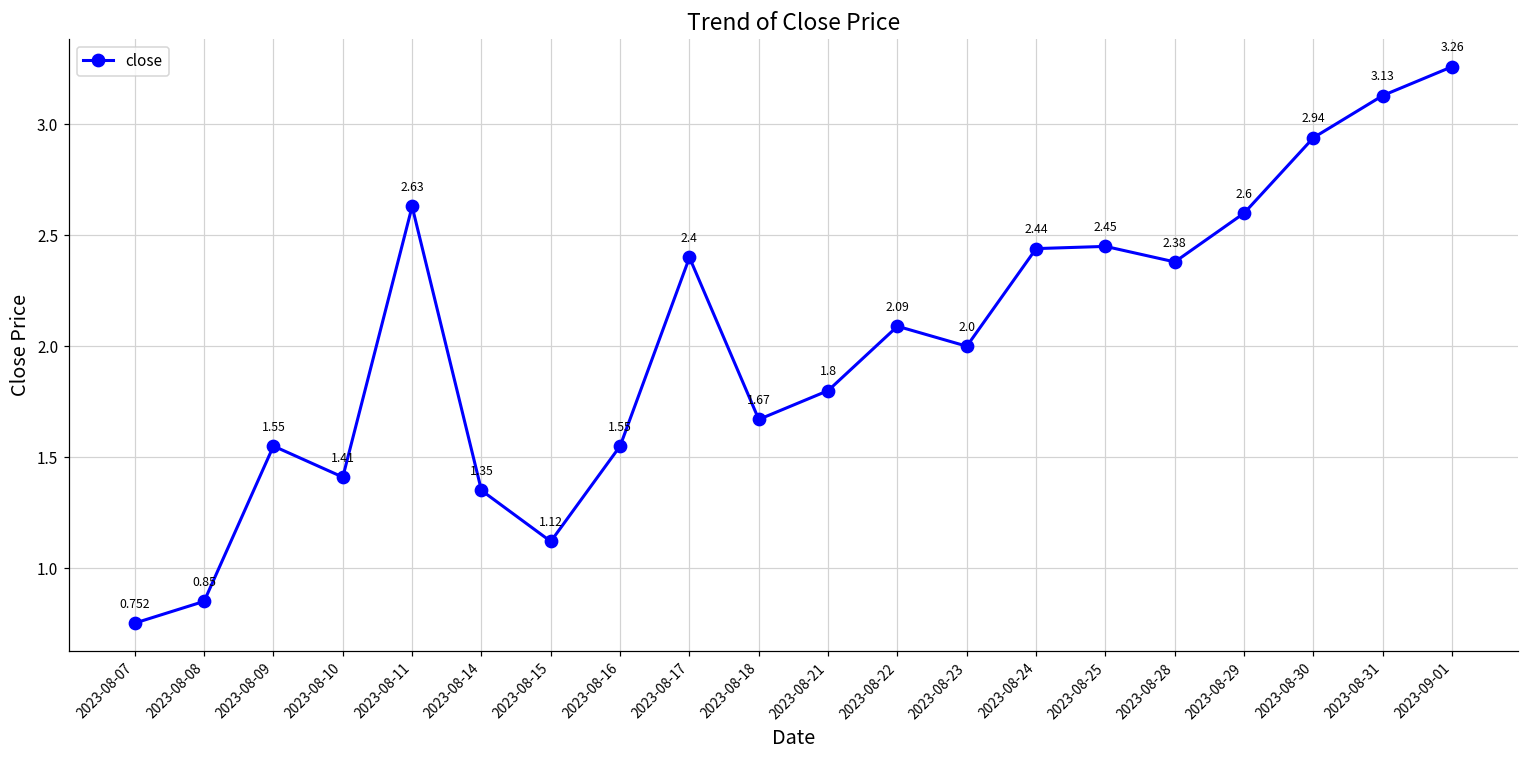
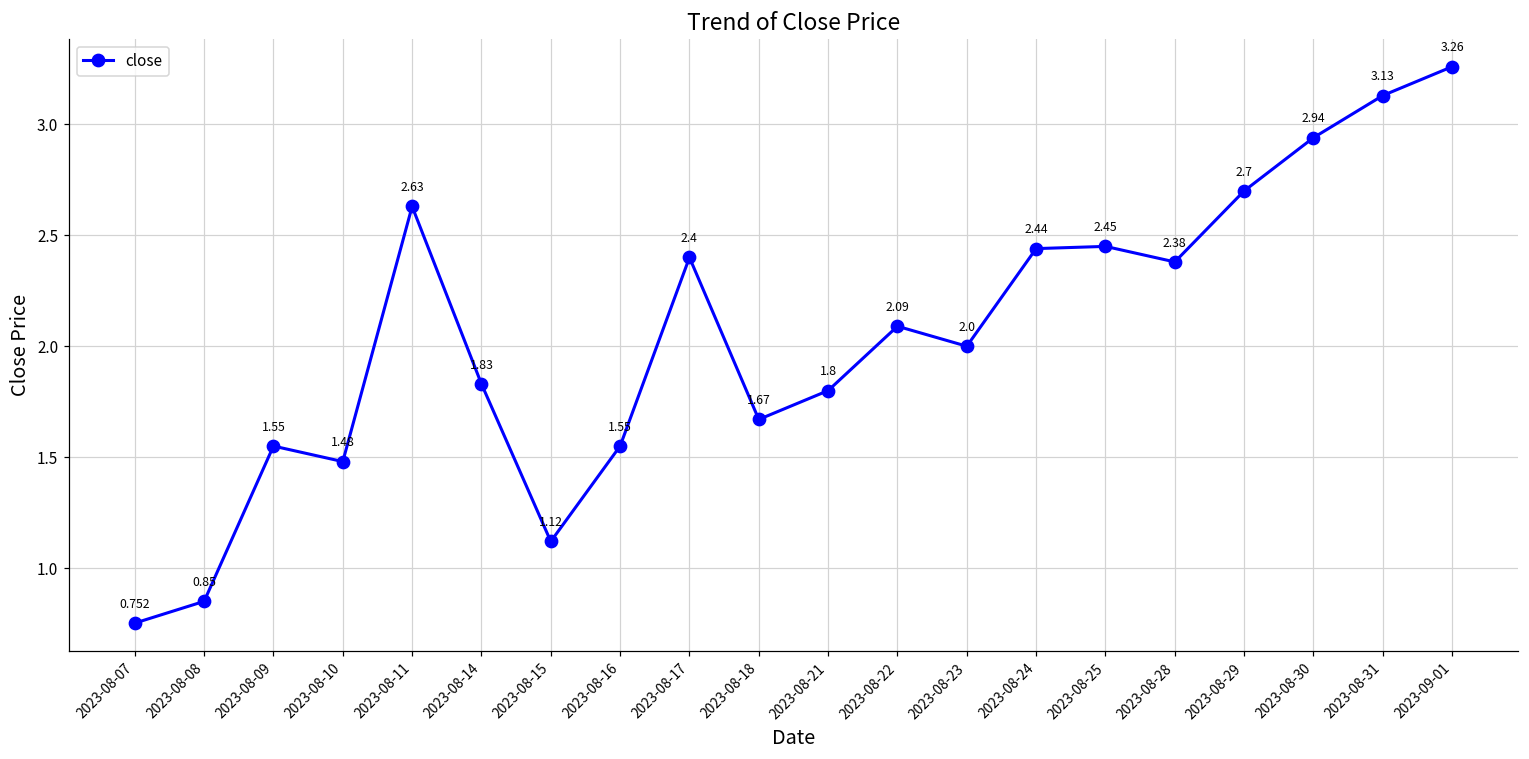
  {
    "2023-08-07": 0.752,
    "2023-08-08": 0.85,
    "2023-08-09": 1.55,
-   "2023-08-10": 1.41,
+   "2023-08-10": 1.48,
    "2023-08-11": 2.63,
-   "2023-08-14": 1.35,
+   "2023-08-14": 1.83,
    "2023-08-15": 1.12,
    "2023-08-16": 1.55,
    "2023-08-17": 2.4,
    "2023-08-18": 1.67,
    "2023-08-21": 1.8,
    "2023-08-22": 2.09,
    "2023-08-23": 2.0,
    "2023-08-24": 2.44,
    "2023-08-25": 2.45,
    "2023-08-28": 2.38,
-   "2023-08-29": 2.6,
+   "2023-08-29": 2.7,
    "2023-08-30": 2.94,
    "2023-08-31": 3.13,
    "2023-09-01": 3.26
  }
